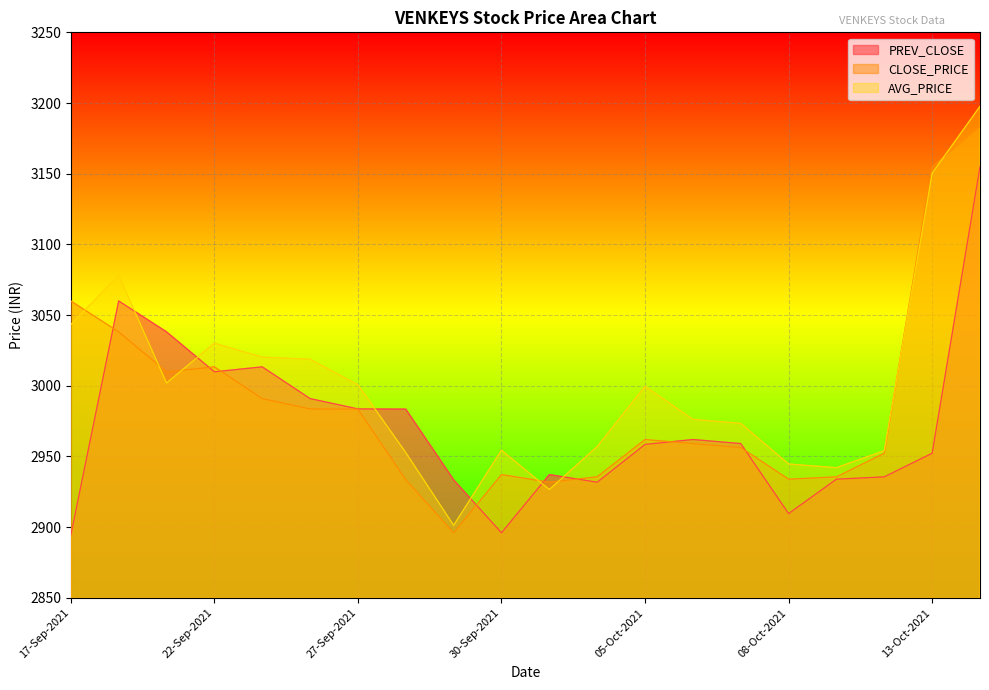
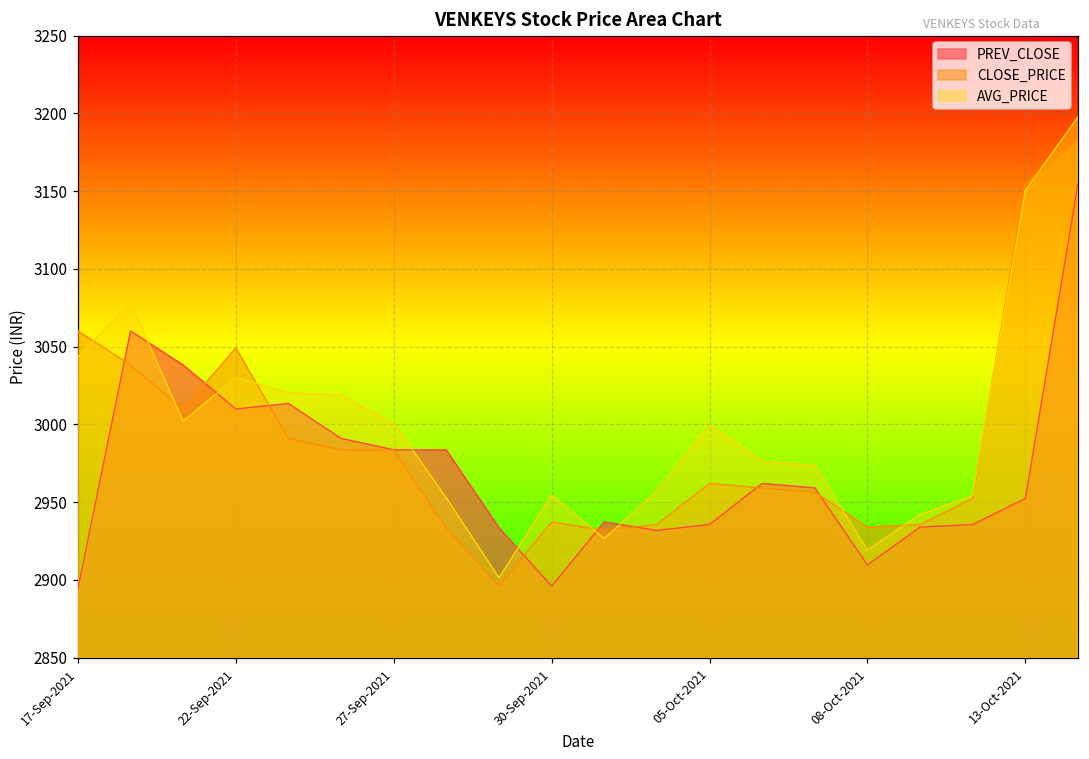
  {
    "PREV_CLOSE": {
      "17-Sep-2021": 2894,
      "22-Sep-2021": 3010,
      "30-Sep-2021": 2896,
-     "05-Oct-2021": 2959,
+     "05-Oct-2021": 2936,
      "08-Oct-2021": 2910,
      "13-Oct-2021": 2952
    },
    "CLOSE_PRICE": {
      "17-Sep-2021": 3060,
-     "22-Sep-2021": 3013,
+     "22-Sep-2021": 3049,
      "30-Sep-2021": 2937,
      "05-Oct-2021": 2962,
      "08-Oct-2021": 2934,
      "13-Oct-2021": 3155
    },
    "AVG_PRICE": {
      "17-Sep-2021": 3043,
      "22-Sep-2021": 3030,
      "27-Sep-2021": 3001,
      "30-Sep-2021": 2954,
      "05-Oct-2021": 3000,
-     "08-Oct-2021": 2945,
+     "08-Oct-2021": 2919,
      "13-Oct-2021": 3150
    }
  }
